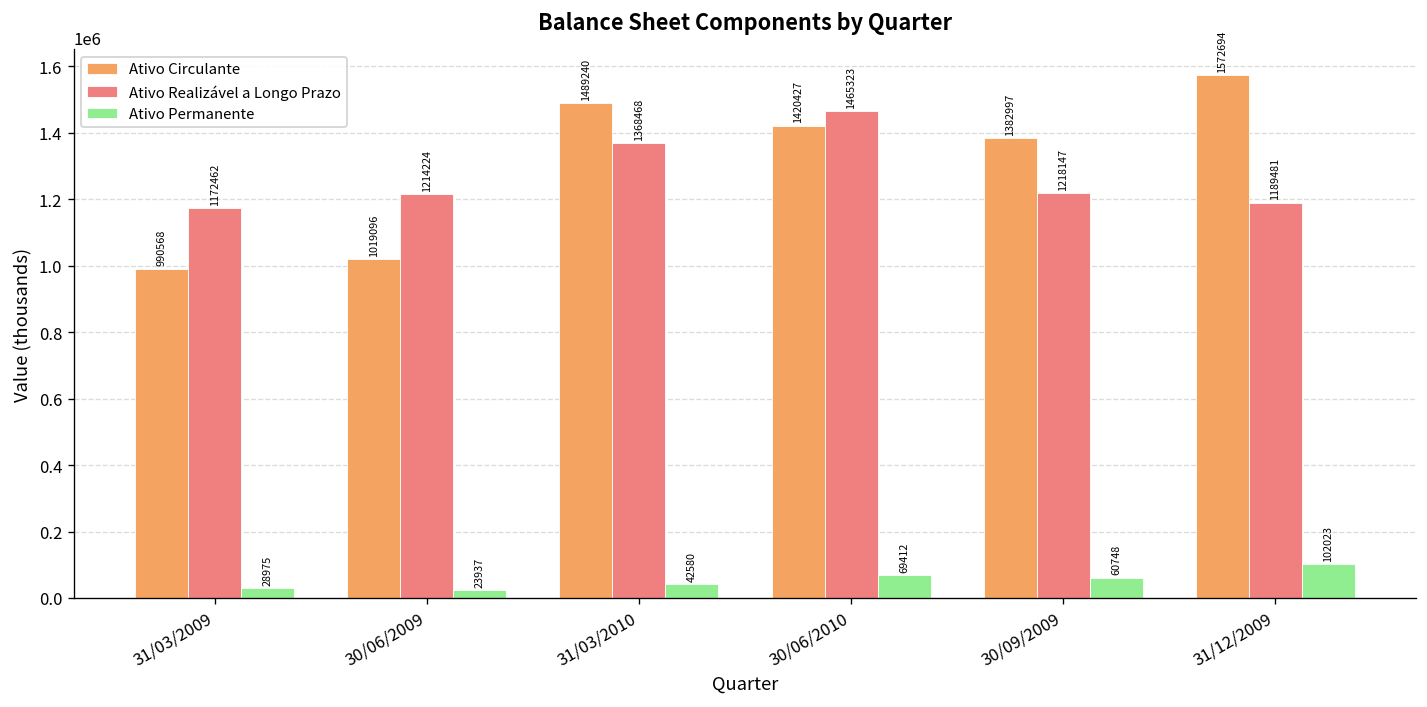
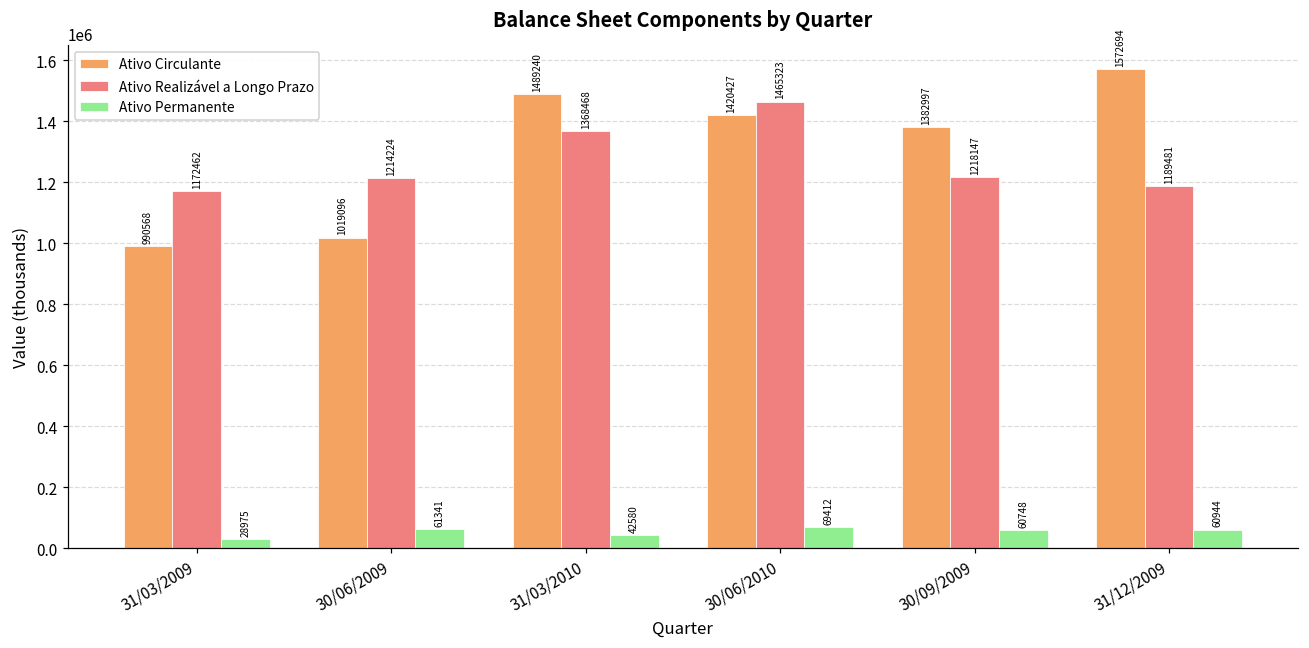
  {
    "Ativo Permanente": {
      "31/03/2009": 28975,
-     "30/06/2009": 23937,
+     "30/06/2009": 61341,
      "31/03/2010": 42580,
      "30/06/2010": 69412,
      "30/09/2009": 60748,
-     "31/12/2009": 102023
+     "31/12/2009": 60944
    }
  }
